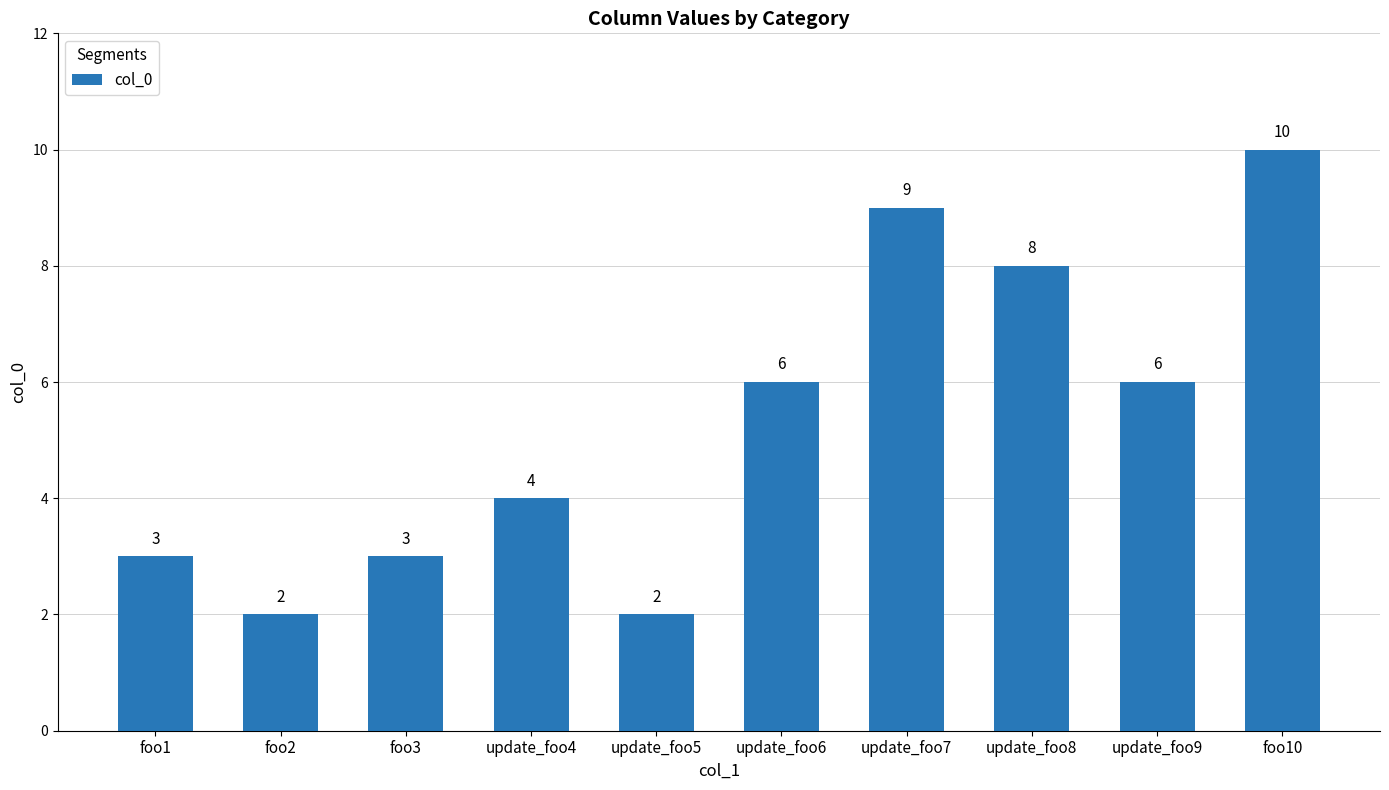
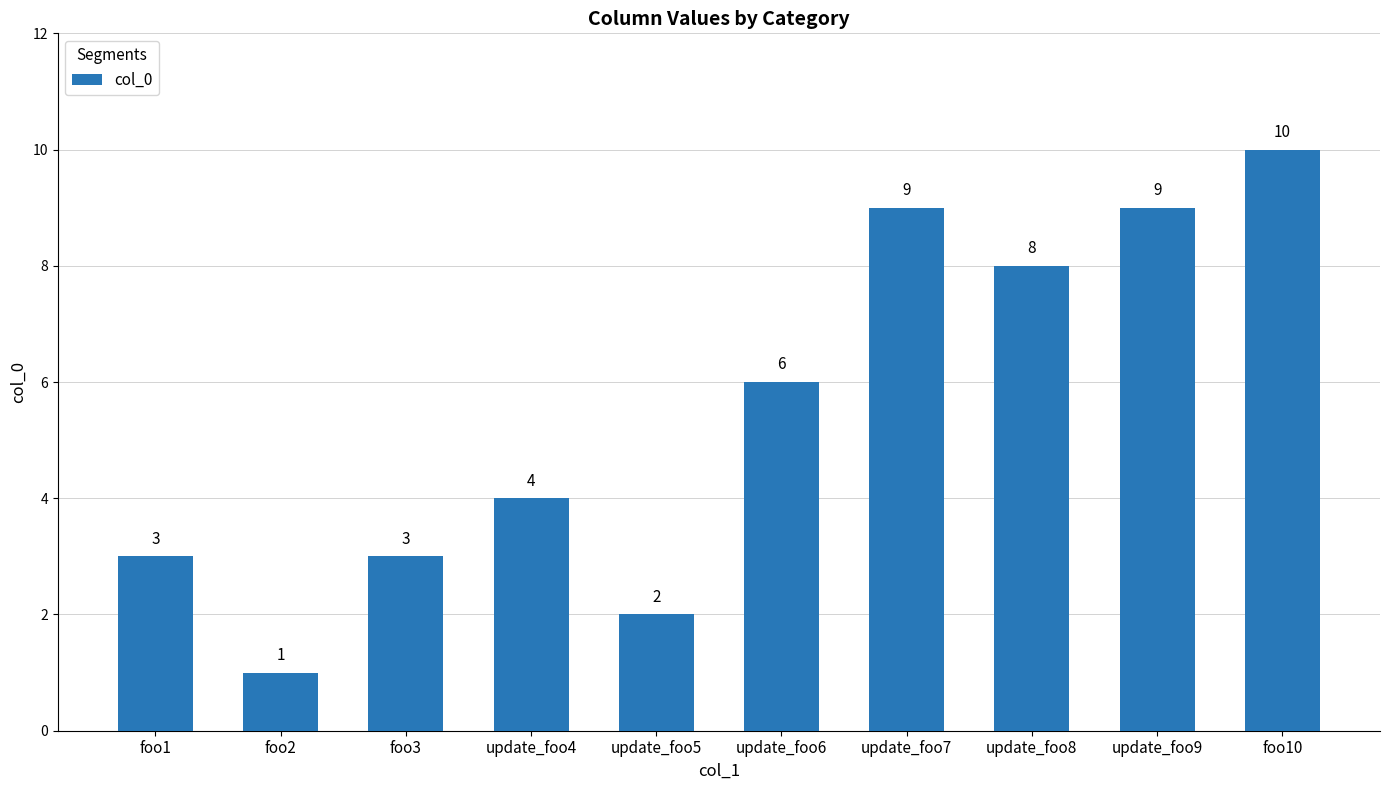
  {
    "foo1": 3,
-   "foo2": 2,
+   "foo2": 1,
    "foo3": 3,
    "update_foo4": 4,
    "update_foo5": 2,
    "update_foo6": 6,
    "update_foo7": 9,
    "update_foo8": 8,
-   "update_foo9": 6,
+   "update_foo9": 9,
    "foo10": 10
  }
